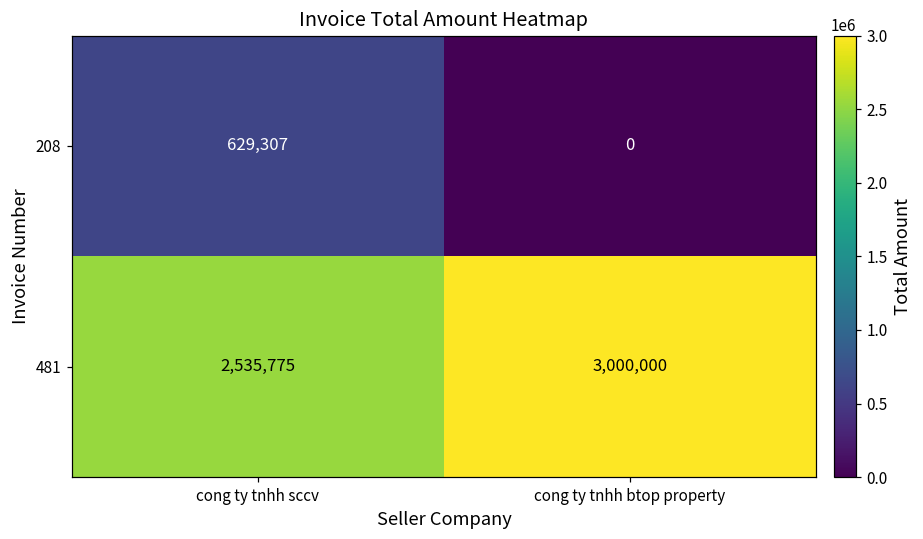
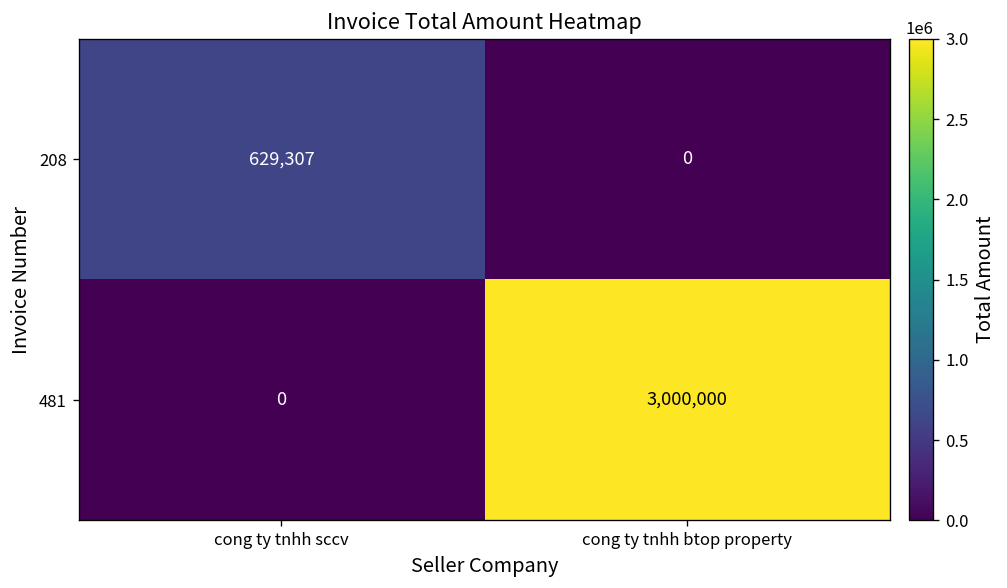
  {
    "208": {
      "cong ty tnhh sccv": "629,307",
      "cong ty tnhh btop property": "0"
    },
    "481": {
-     "cong ty tnhh sccv": "2,535,775",
+     "cong ty tnhh sccv": "0",
      "cong ty tnhh btop property": "3,000,000"
    }
  }
